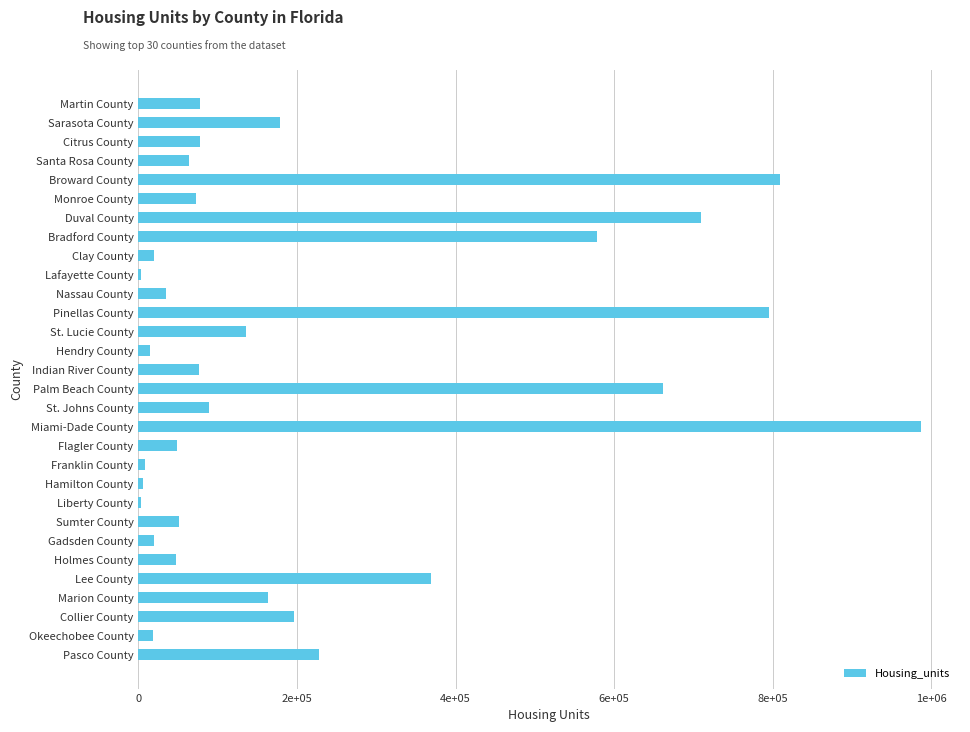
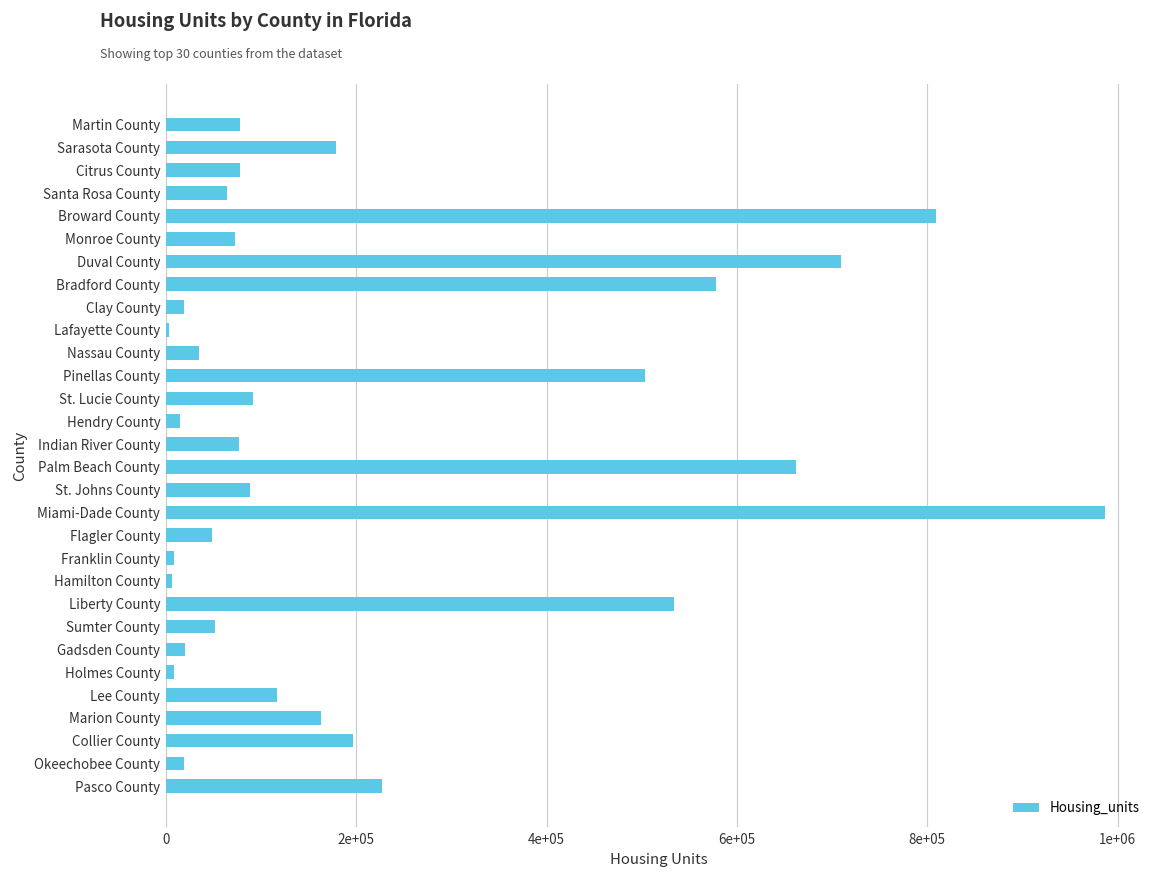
  {
    "Martin County": 80000,
    "Sarasota County": 180000,
    "Citrus County": 80000,
    "Santa Rosa County": 60000,
    "Broward County": 810000,
    "Monroe County": 70000,
    "Duval County": 710000,
    "Bradford County": 580000,
    "Clay County": 20000,
    "Lafayette County": 0,
    "Nassau County": 30000,
-   "Pinellas County": 790000,
-   "St. Lucie County": 140000,
+   "Pinellas County": 500000,
+   "St. Lucie County": 90000,
    "Hendry County": 10000,
    "Indian River County": 80000,
    "Palm Beach County": 660000,
    "St. Johns County": 90000,
    "Miami-Dade County": 990000,
    "Flagler County": 50000,
    "Franklin County": 10000,
    "Hamilton County": 10000,
-   "Liberty County": 0,
+   "Liberty County": 530000,
    "Sumter County": 50000,
    "Gadsden County": 20000,
-   "Holmes County": 50000,
-   "Lee County": 370000,
+   "Holmes County": 10000,
+   "Lee County": 120000,
    "Marion County": 160000,
    "Collier County": 200000,
    "Okeechobee County": 20000,
    "Pasco County": 230000
  }
